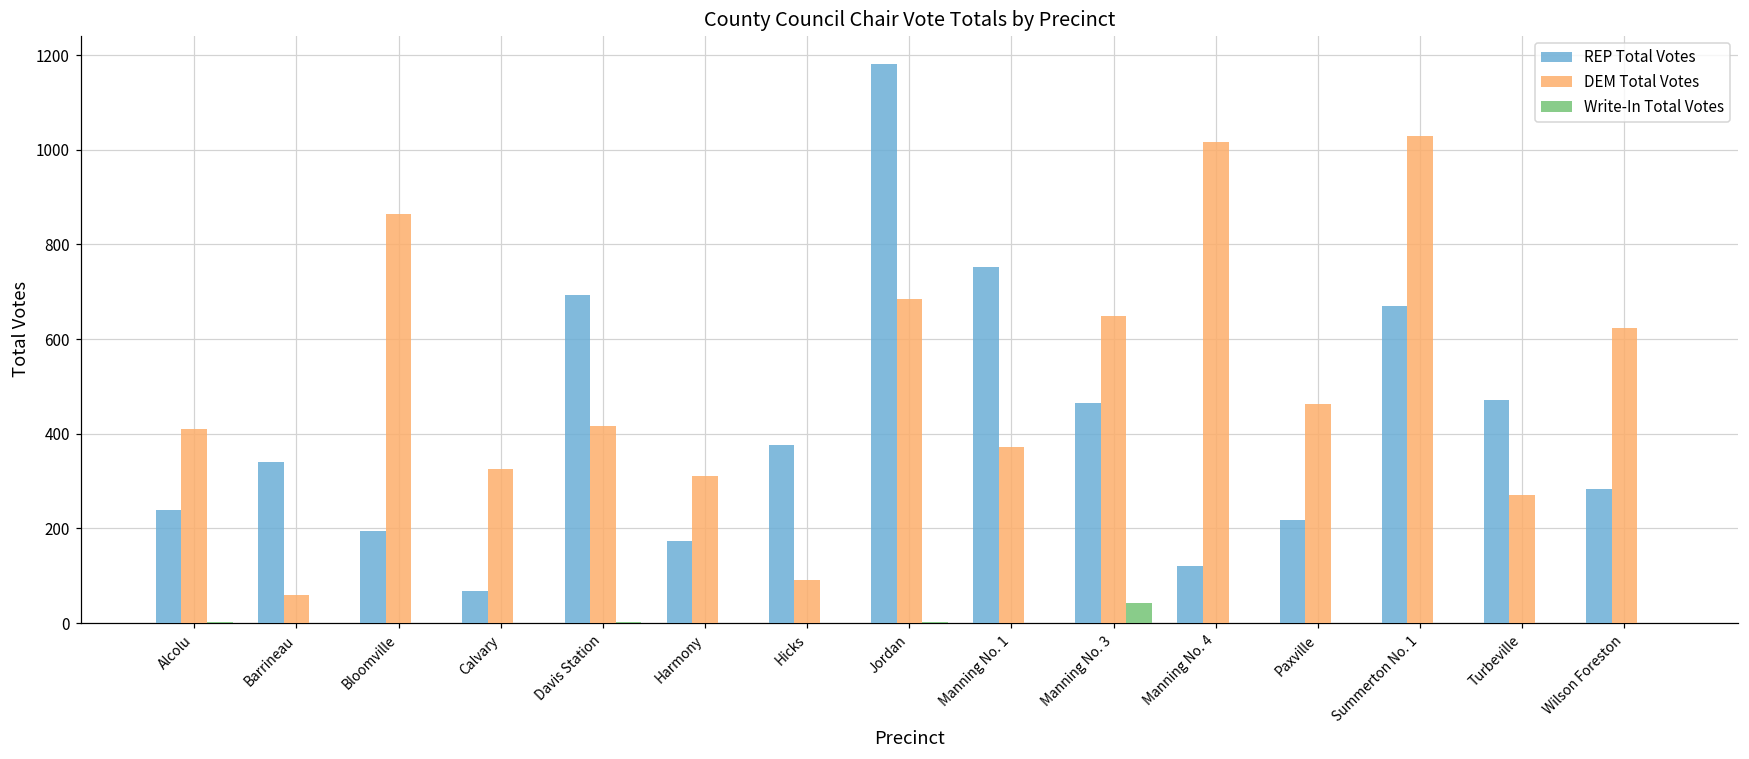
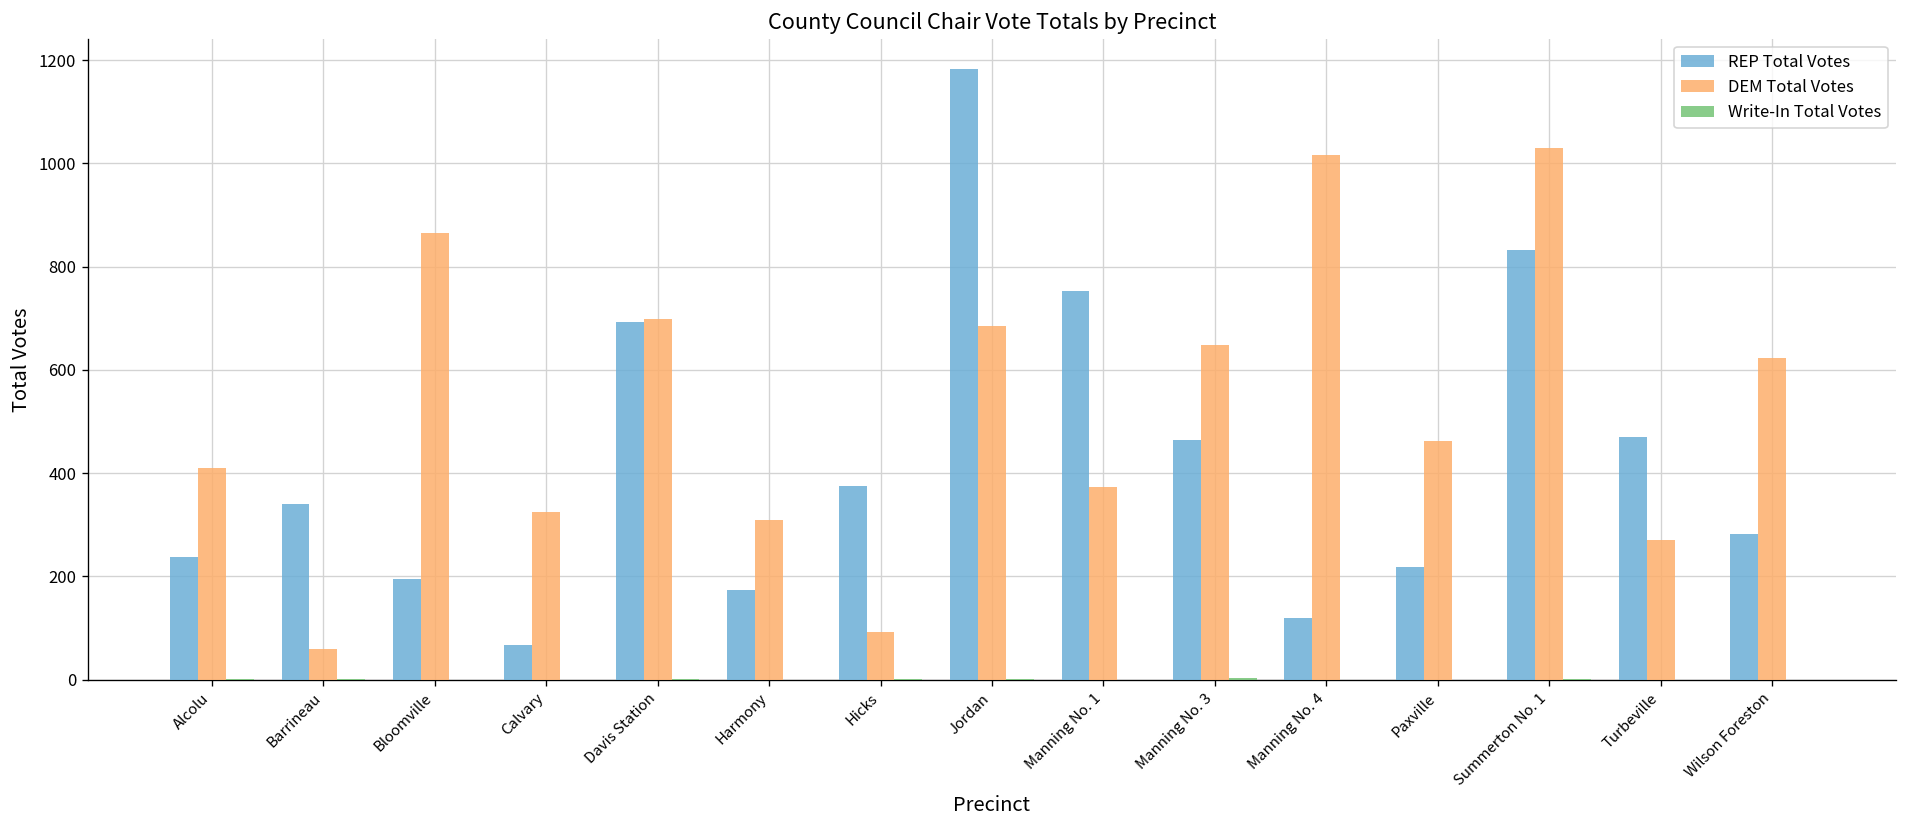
  {
    "REP Total Votes": {
      "Alcolu": 240,
      "Barrineau": 340,
      "Bloomville": 200,
      "Calvary": 70,
      "Davis Station": 690,
      "Harmony": 170,
      "Hicks": 380,
      "Jordan": 1180,
      "Manning No. 1": 750,
      "Manning No. 3": 470,
      "Manning No. 4": 120,
      "Paxville": 220,
-     "Summerton No. 1": 670,
+     "Summerton No. 1": 830,
      "Turbeville": 470,
      "Wilson Foreston": 280
    },
    "DEM Total Votes": {
      "Alcolu": 410,
      "Barrineau": 60,
      "Bloomville": 870,
      "Calvary": 330,
-     "Davis Station": 420,
+     "Davis Station": 700,
      "Harmony": 310,
      "Hicks": 90,
      "Jordan": 690,
      "Manning No. 1": 370,
      "Manning No. 3": 650,
      "Manning No. 4": 1020,
      "Paxville": 460,
      "Summerton No. 1": 1030,
      "Turbeville": 270,
      "Wilson Foreston": 620
    },
    "Write-In Total Votes": {
      "Bloomville": 0,
      "Calvary": 0,
      "Harmony": 0,
      "Manning No. 1": 0,
-     "Manning No. 3": 40,
+     "Manning No. 3": 0,
      "Manning No. 4": 0,
      "Paxville": 0,
      "Turbeville": 0,
      "Wilson Foreston": 0
    }
  }
